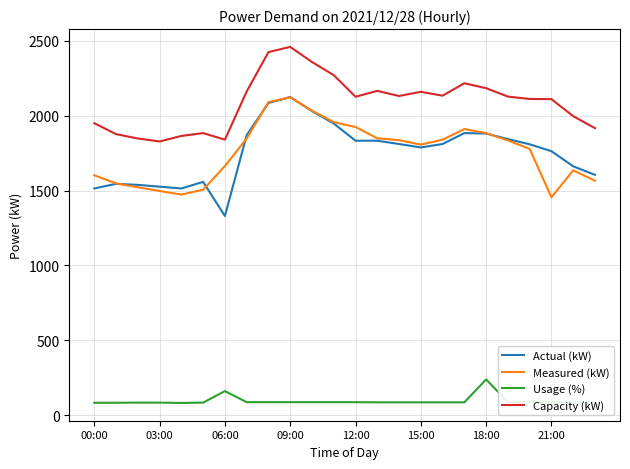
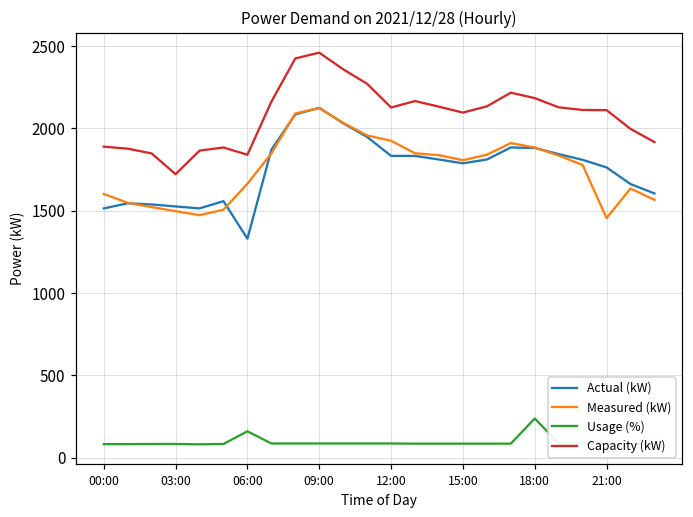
  {
    "Actual (kW)": {
      "00:00": 1510,
      "03:00": 1530,
      "06:00": 1330,
      "12:00": 1830,
      "15:00": 1790,
      "21:00": 1760
    },
    "Measured (kW)": {
      "00:00": 1600,
      "03:00": 1500,
      "06:00": 1660,
      "12:00": 1930,
      "15:00": 1810,
      "21:00": 1460
    },
    "Usage (%)": {
      "00:00": 80,
      "03:00": 80,
      "06:00": 160,
      "09:00": 90,
      "12:00": 90,
      "15:00": 90,
      "18:00": 240
    },
    "Capacity (kW)": {
-     "00:00": 1950,
-     "03:00": 1830,
+     "00:00": 1890,
+     "03:00": 1720,
      "06:00": 1840,
      "09:00": 2460,
      "12:00": 2130,
-     "15:00": 2160,
+     "15:00": 2100,
      "18:00": 2180,
      "21:00": 2110
    }
  }
